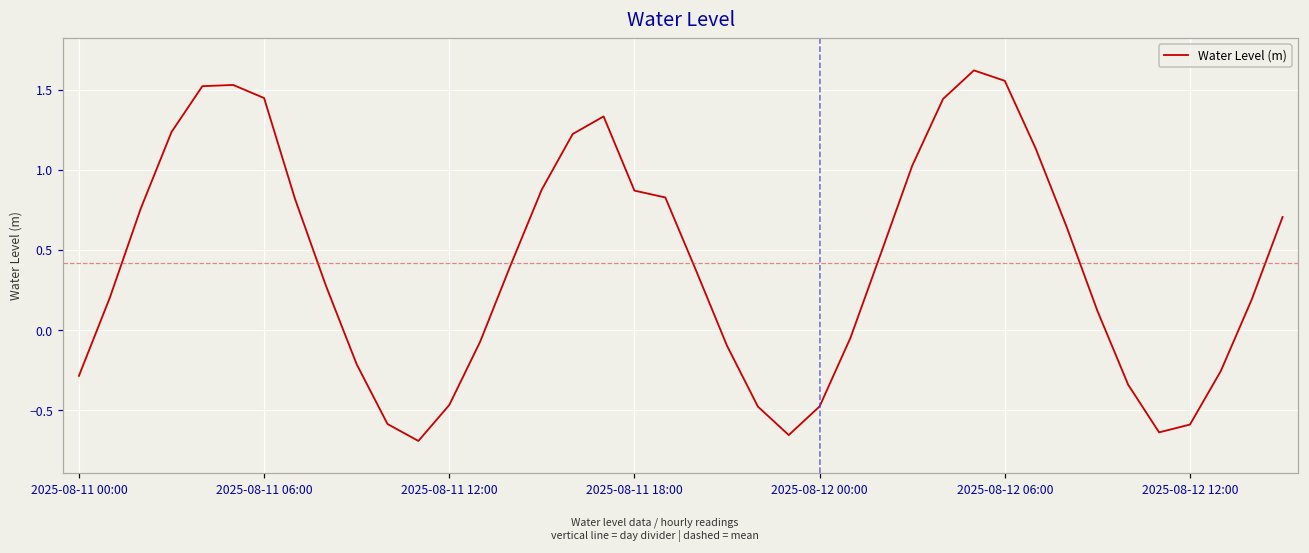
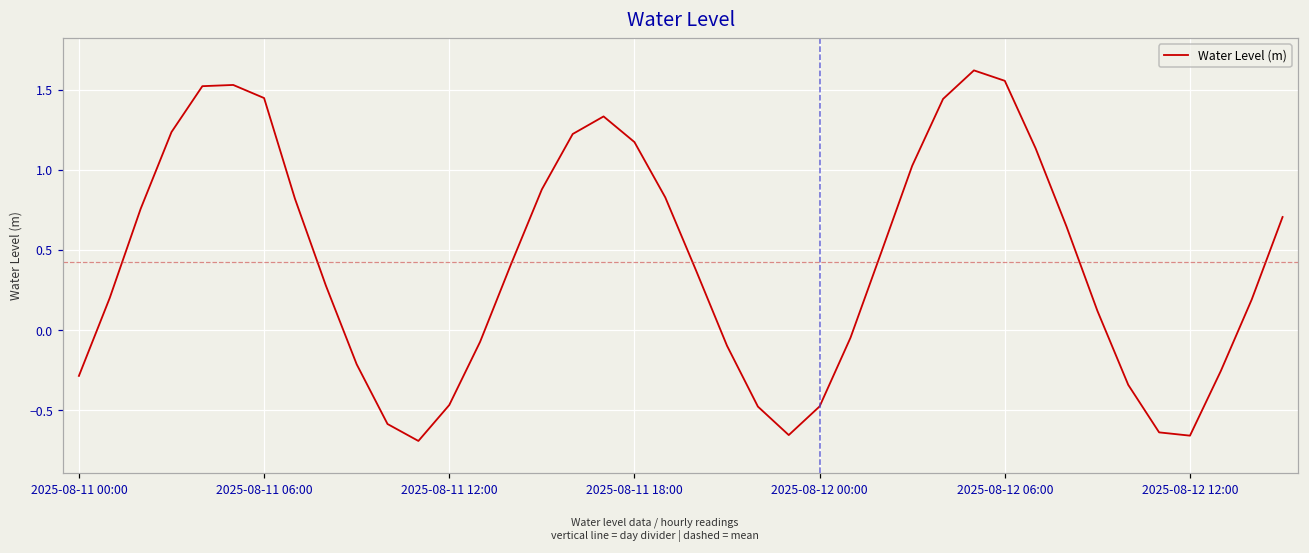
  {
    "2025-08-11 00:00": -0.29,
    "2025-08-11 06:00": 1.45,
    "2025-08-11 12:00": -0.47,
-   "2025-08-11 18:00": 0.87,
+   "2025-08-11 18:00": 1.17,
    "2025-08-12 00:00": -0.48,
    "2025-08-12 06:00": 1.56,
-   "2025-08-12 12:00": -0.59
+   "2025-08-12 12:00": -0.66
  }
